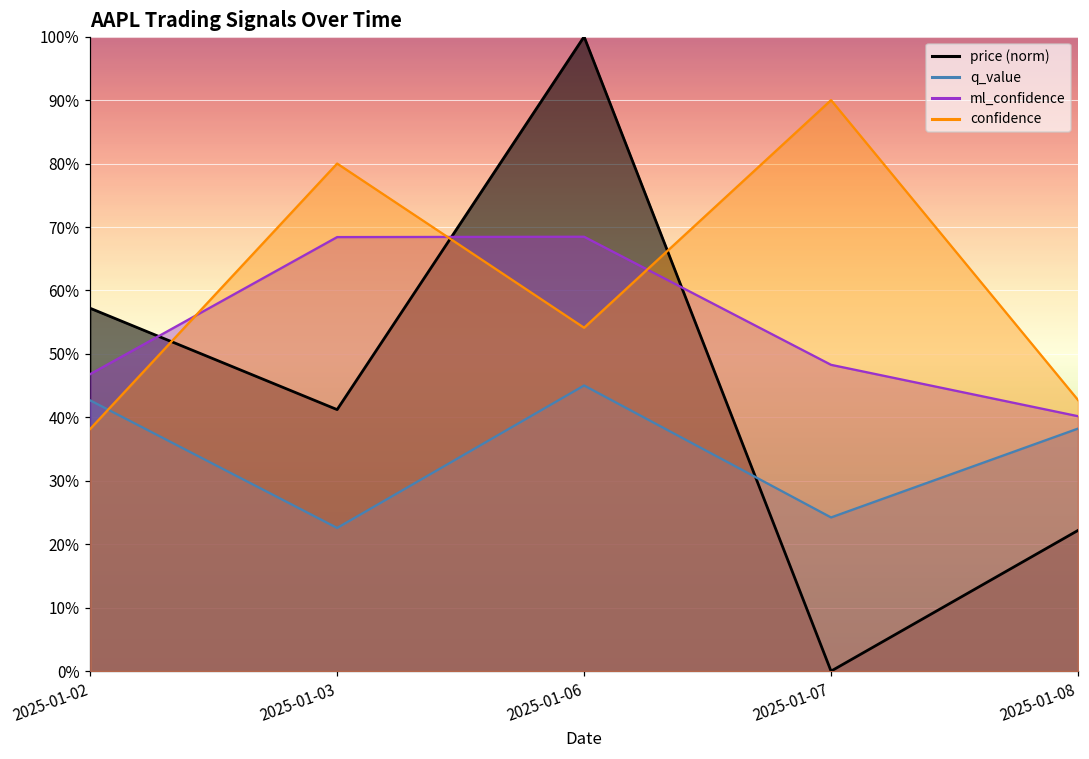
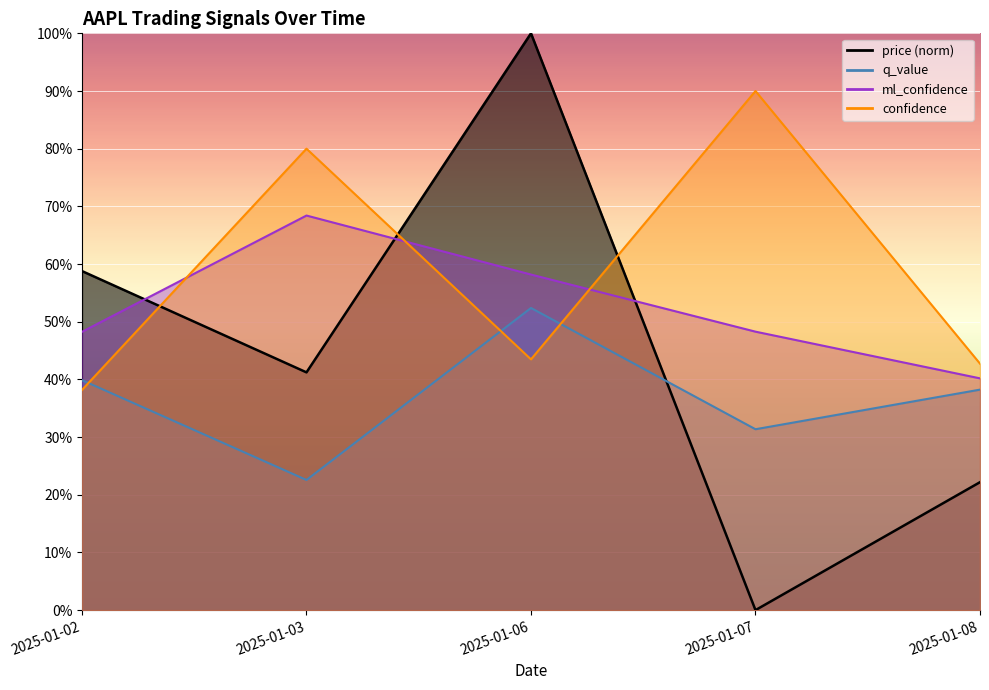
  {
    "price (norm)": {
-     "2025-01-02": "57%",
+     "2025-01-02": "59%",
      "2025-01-03": "41%",
      "2025-01-06": "100%",
      "2025-01-07": "0%",
      "2025-01-08": "22%"
    },
    "q_value": {
-     "2025-01-02": "43%",
+     "2025-01-02": "40%",
      "2025-01-03": "23%",
-     "2025-01-06": "45%",
-     "2025-01-07": "24%",
+     "2025-01-06": "52%",
+     "2025-01-07": "31%",
      "2025-01-08": "38%"
    },
    "ml_confidence": {
-     "2025-01-02": "47%",
+     "2025-01-02": "48%",
      "2025-01-03": "68%",
-     "2025-01-06": "68%",
+     "2025-01-06": "58%",
      "2025-01-07": "48%",
      "2025-01-08": "40%"
    },
    "confidence": {
      "2025-01-02": "38%",
      "2025-01-03": "80%",
-     "2025-01-06": "54%",
+     "2025-01-06": "43%",
      "2025-01-07": "90%",
      "2025-01-08": "43%"
    }
  }
